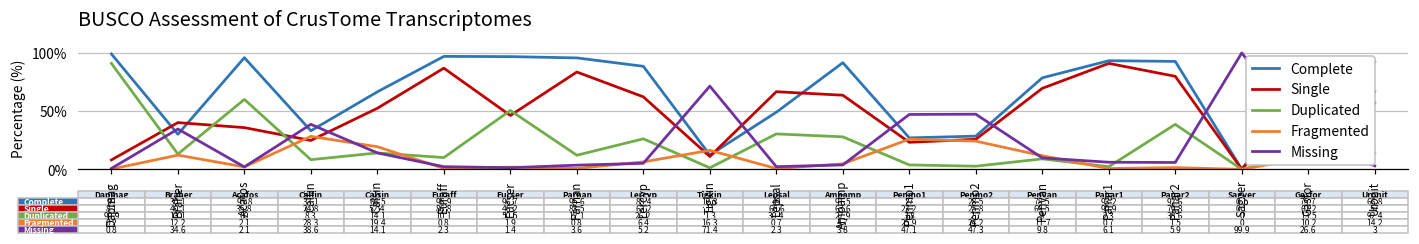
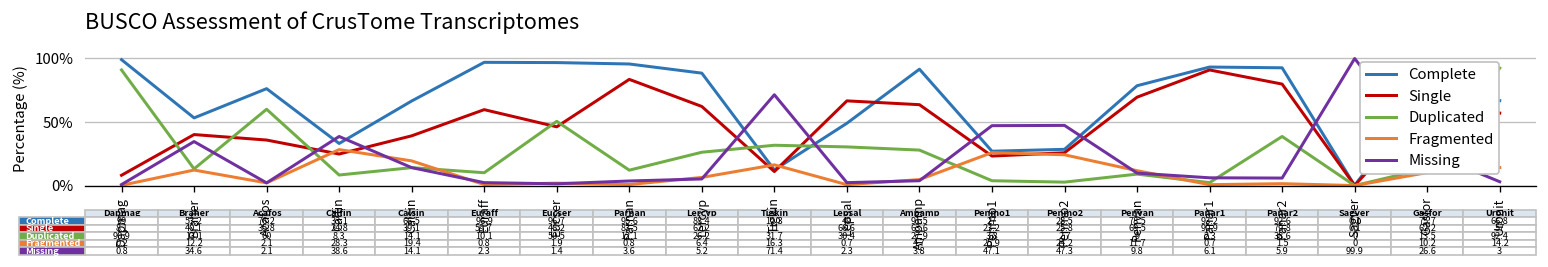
  {
    "Complete": {
-     "Braher": "30.1",
-     "Acafos": "95.8"
+     "Braher": "53.2",
+     "Acafos": "76.2"
    },
    "Single": {
-     "Calsin": "52.4",
-     "Euraff": "86.8"
+     "Calsin": "39.1",
+     "Euraff": "59.7"
    },
    "Duplicated": {
-     "Tigkin": "1.3"
+     "Tigkin": "31.7"
    },
    "Fragmented": {
      "Calfin": "28%",
      "Calsin": "19%",
      "Parnan": "1%",
      "Tigkin": "16%",
      "Panar2": "2%",
      "Uronit": "14%"
    },
    "Missing": {
      "Braher": "35%",
      "Calfin": "39%",
      "Parnan": "4%",
      "Tigkin": "71%",
      "Penmo1": "47%",
      "Penmo2": "47%",
      "Panar1": "6%",
      "Panar2": "6%",
      "Sagver": "100%",
      "Uronit": "3%"
    }
  }
